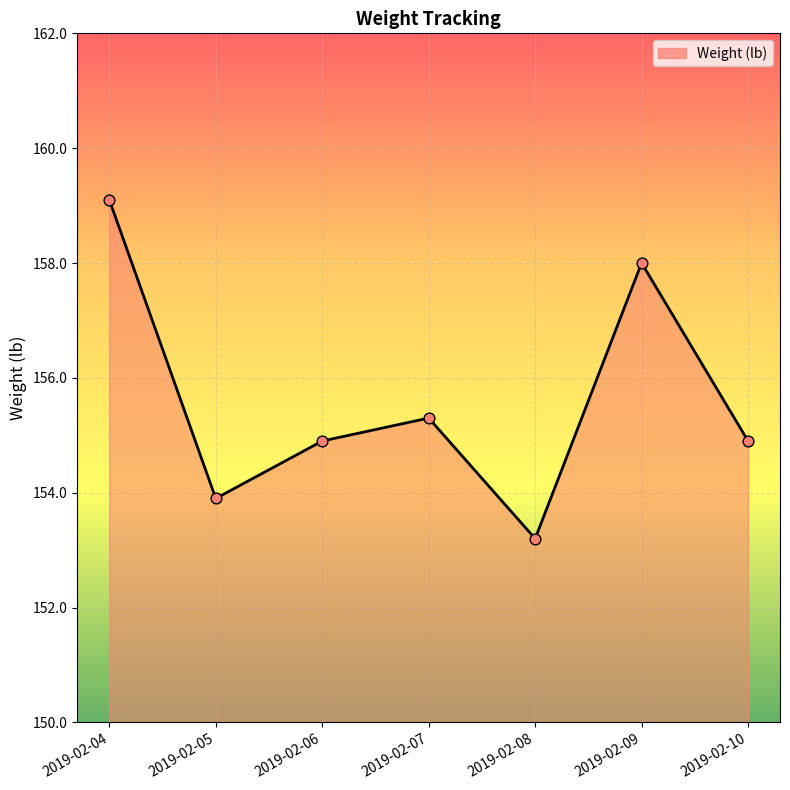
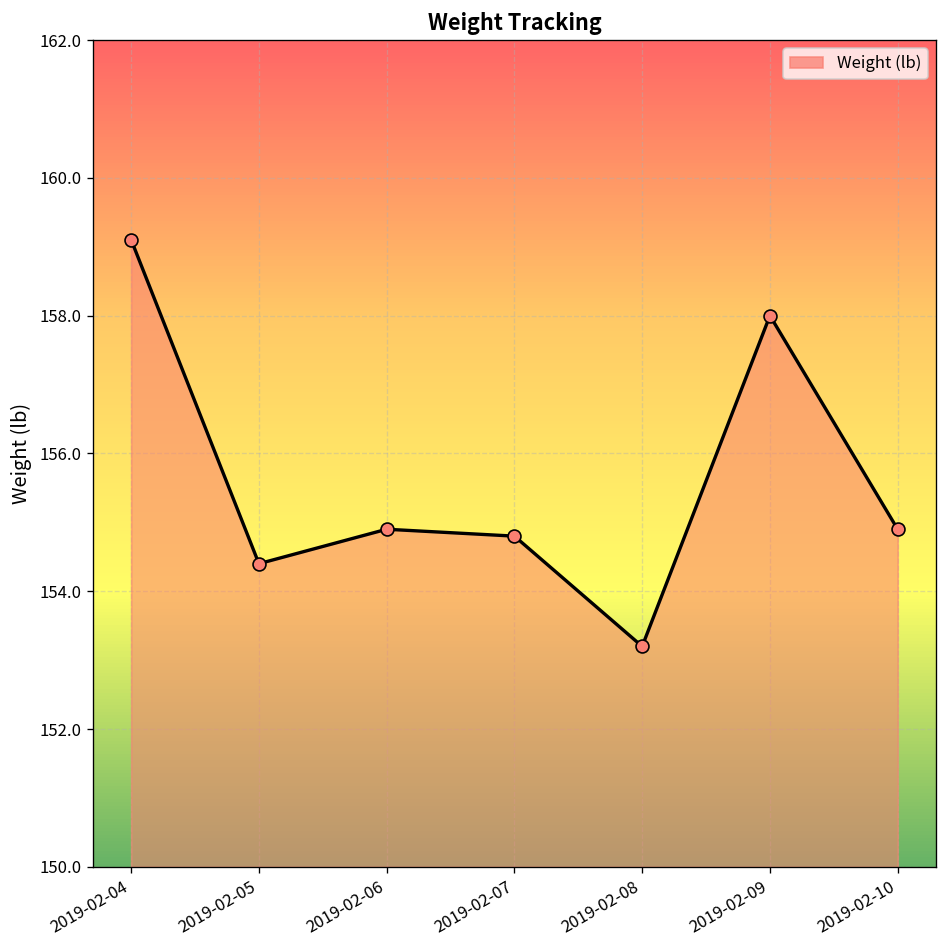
  {
    "2019-02-04": 159.1,
-   "2019-02-05": 153.9,
+   "2019-02-05": 154.4,
    "2019-02-06": 154.9,
-   "2019-02-07": 155.3,
+   "2019-02-07": 154.8,
    "2019-02-08": 153.2,
    "2019-02-09": 158.0,
    "2019-02-10": 154.9
  }
